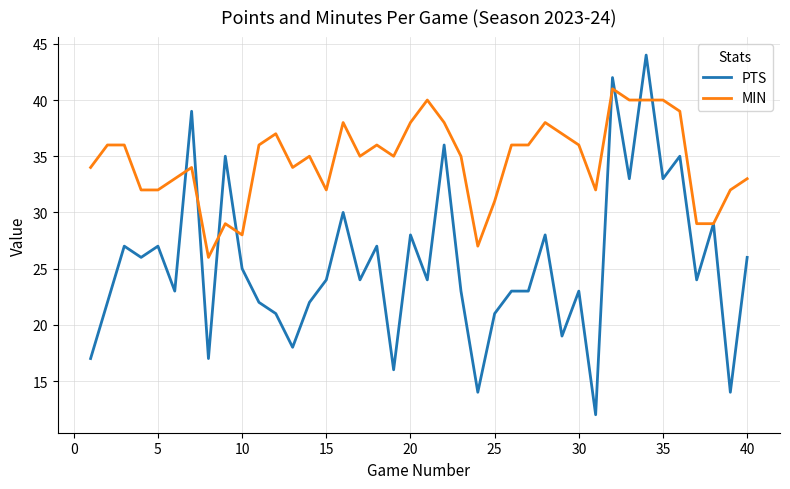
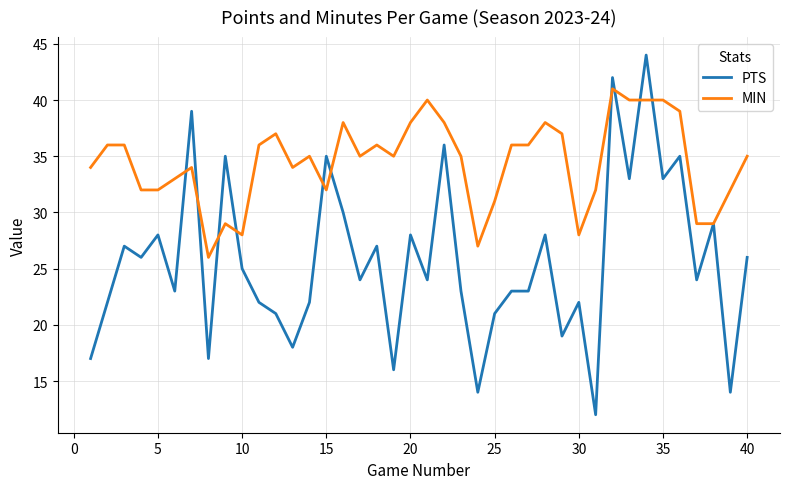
  {
    "PTS": {
-     "5": 27,
+     "5": 28,
      "10": 25,
-     "15": 24,
+     "15": 35,
      "20": 28,
      "25": 21,
-     "30": 23,
+     "30": 22,
      "35": 33,
      "40": 26
    },
    "MIN": {
      "5": 32,
      "10": 28,
      "15": 32,
      "20": 38,
      "25": 31,
-     "30": 36,
+     "30": 28,
      "35": 40,
-     "40": 33
+     "40": 35
    }
  }
